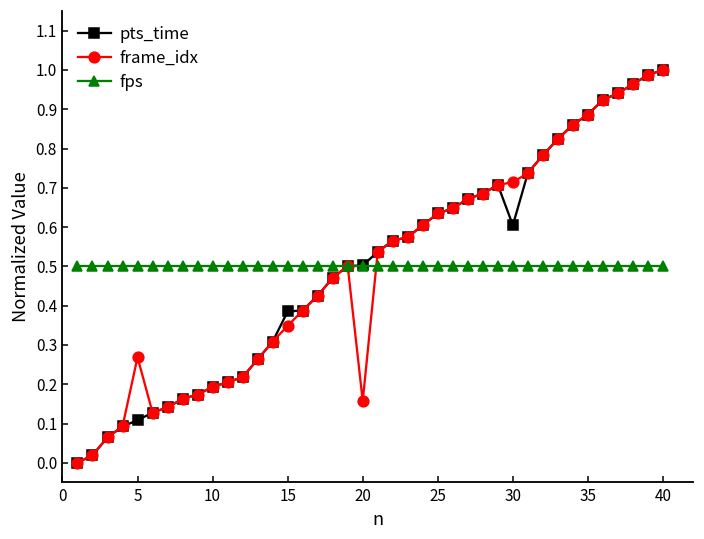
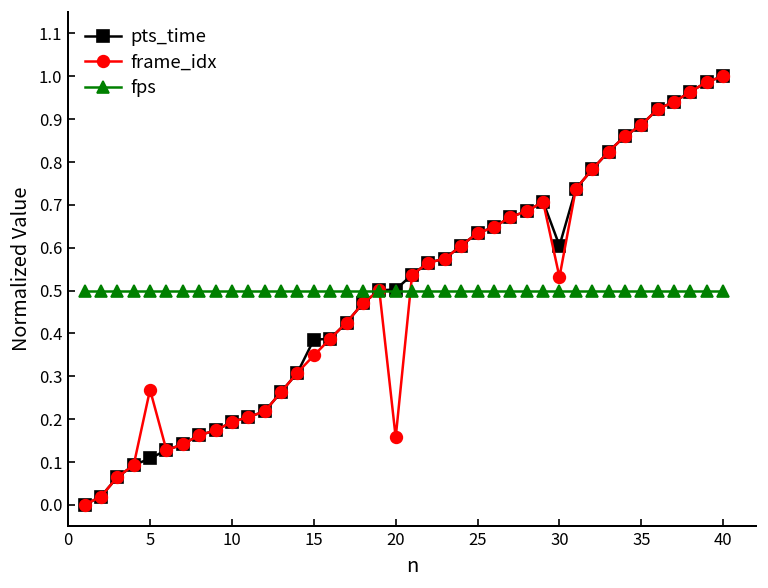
  {
    "pts_time": {
      "5": 0.11,
      "15": 0.39,
      "30": 0.60
    },
    "frame_idx": {
      "5": 0.27,
      "15": 0.35,
      "20": 0.16,
-     "30": 0.71
+     "30": 0.53
    },
    "fps": {
      "5": 0.50,
      "10": 0.50,
      "15": 0.50,
      "25": 0.50,
      "30": 0.50,
      "35": 0.50,
      "40": 0.50
    }
  }
